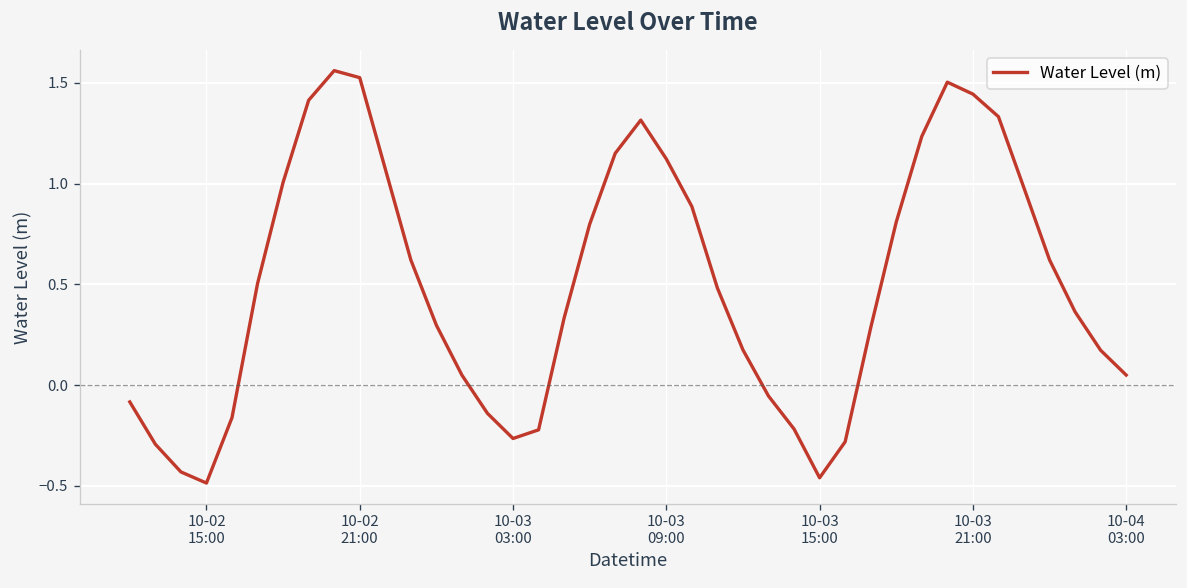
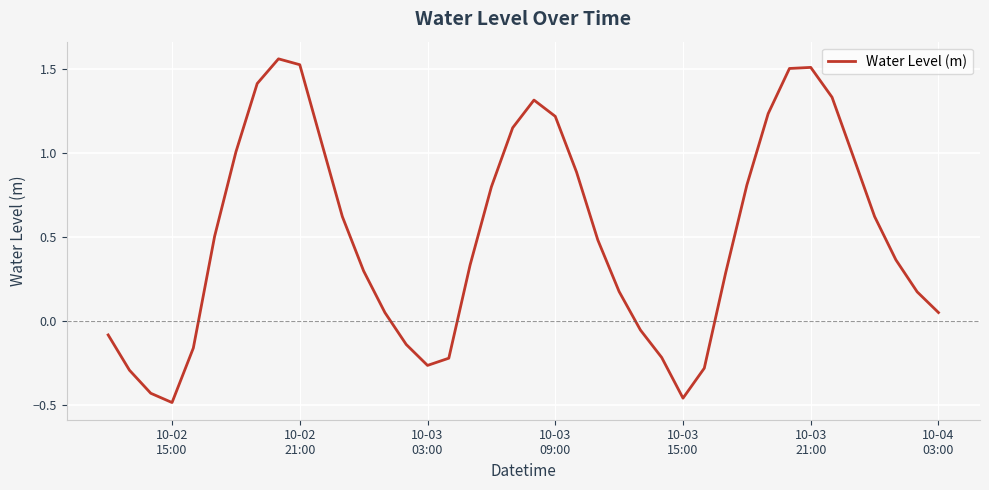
  {
    "10-02 15:00": -0.49,
    "10-02 21:00": 1.53,
    "10-03 03:00": -0.26,
-   "10-03 09:00": 1.12,
+   "10-03 09:00": 1.22,
    "10-03 15:00": -0.46,
-   "10-03 21:00": 1.44,
+   "10-03 21:00": 1.51,
    "10-04 03:00": 0.05
  }
